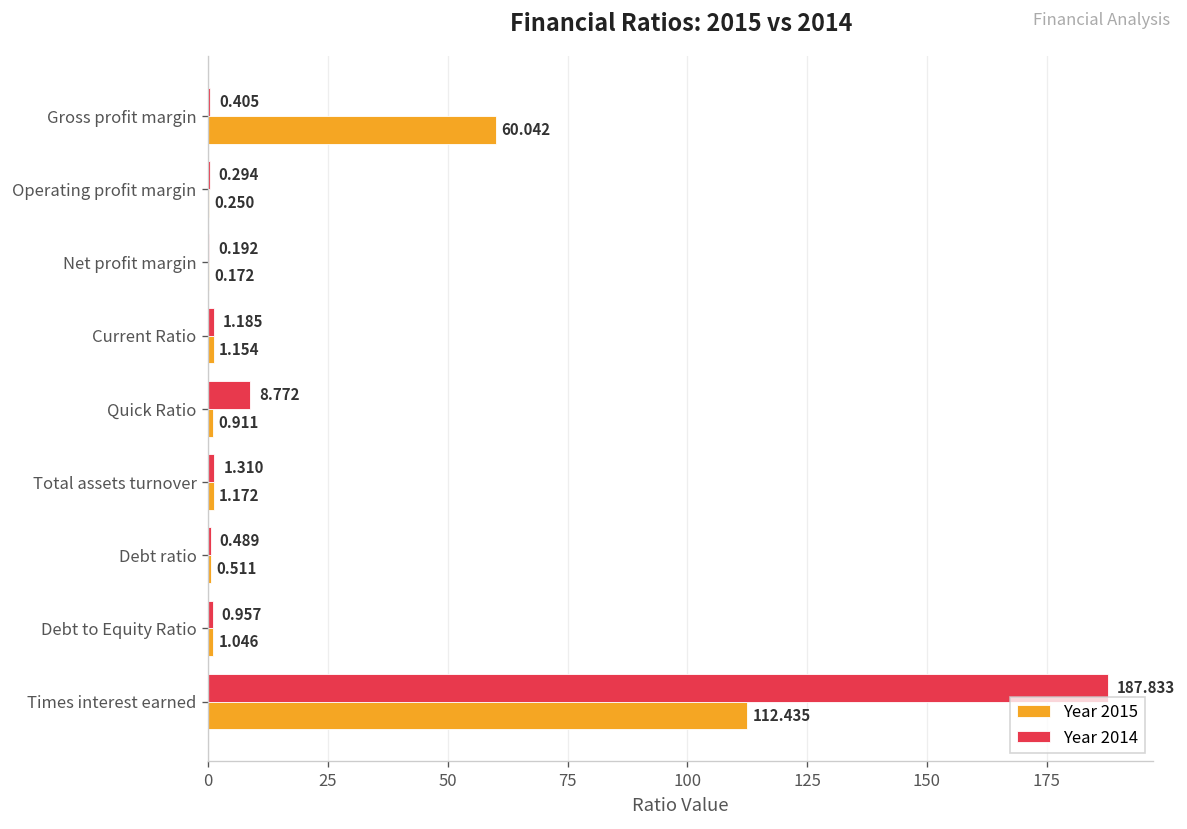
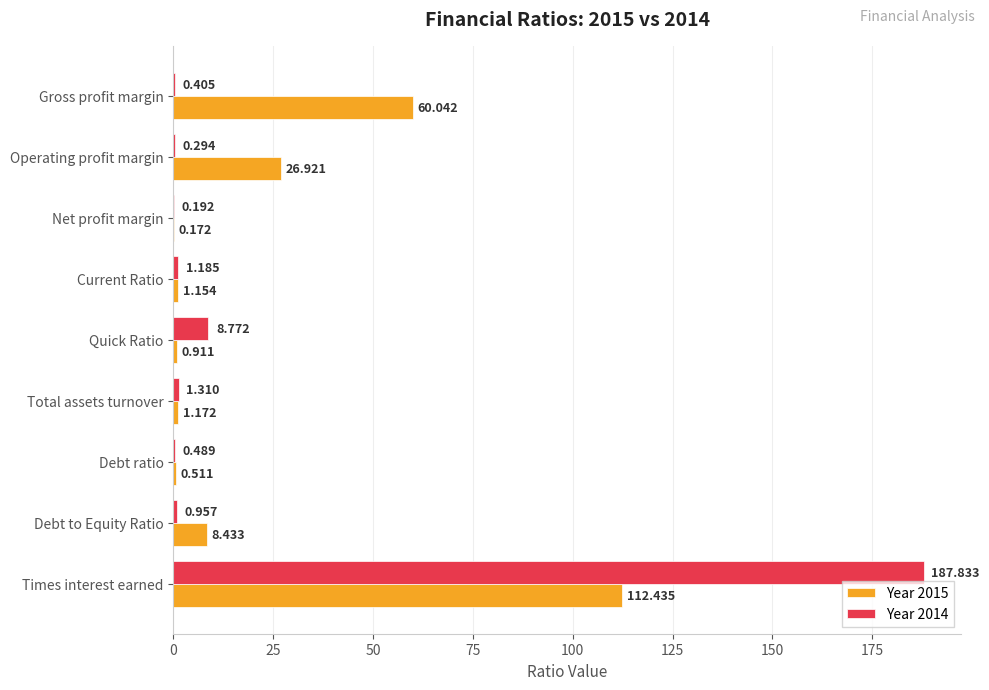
  {
    "Year 2015": {
      "Gross profit margin": 60.042,
-     "Operating profit margin": 0.250,
+     "Operating profit margin": 26.921,
      "Net profit margin": 0.172,
      "Current Ratio": 1.154,
      "Quick Ratio": 0.911,
      "Total assets turnover": 1.172,
      "Debt ratio": 0.511,
-     "Debt to Equity Ratio": 1.046,
+     "Debt to Equity Ratio": 8.433,
      "Times interest earned": 112.435
    },
    "Year 2014": {
      "Gross profit margin": 0.405,
      "Operating profit margin": 0.294,
      "Net profit margin": 0.192,
      "Current Ratio": 1.185,
      "Quick Ratio": 8.772,
      "Total assets turnover": 1.310,
      "Debt ratio": 0.489,
      "Debt to Equity Ratio": 0.957,
      "Times interest earned": 187.833
    }
  }
